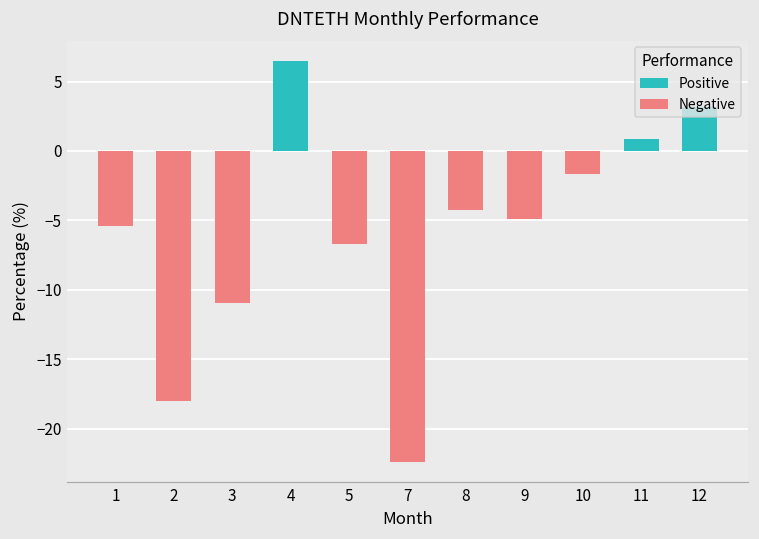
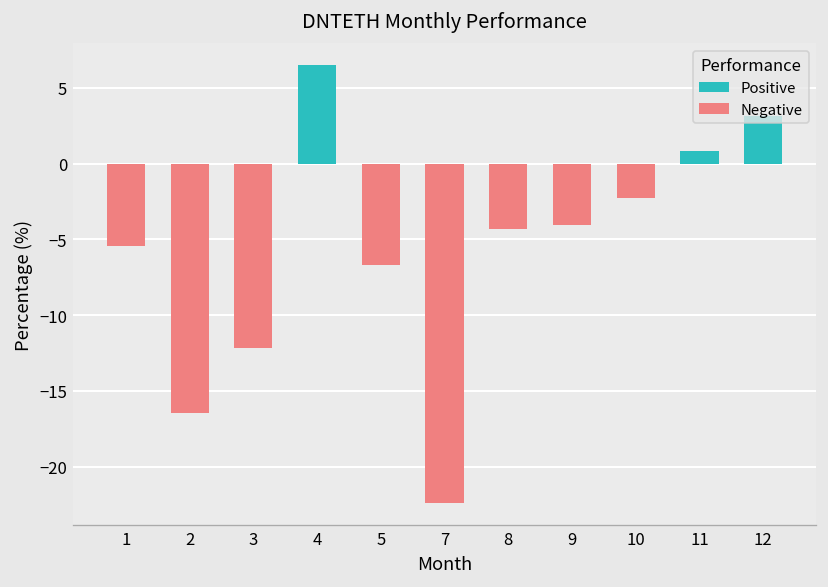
  {
    "1": -5.4,
-   "2": -18.0,
-   "3": -11.0,
+   "2": -16.5,
+   "3": -12.2,
    "4": 6.5,
    "5": -6.7,
    "7": -22.4,
    "8": -4.3,
-   "9": -4.9,
-   "10": -1.6,
+   "9": -4.1,
+   "10": -2.3,
    "11": 0.8
  }
